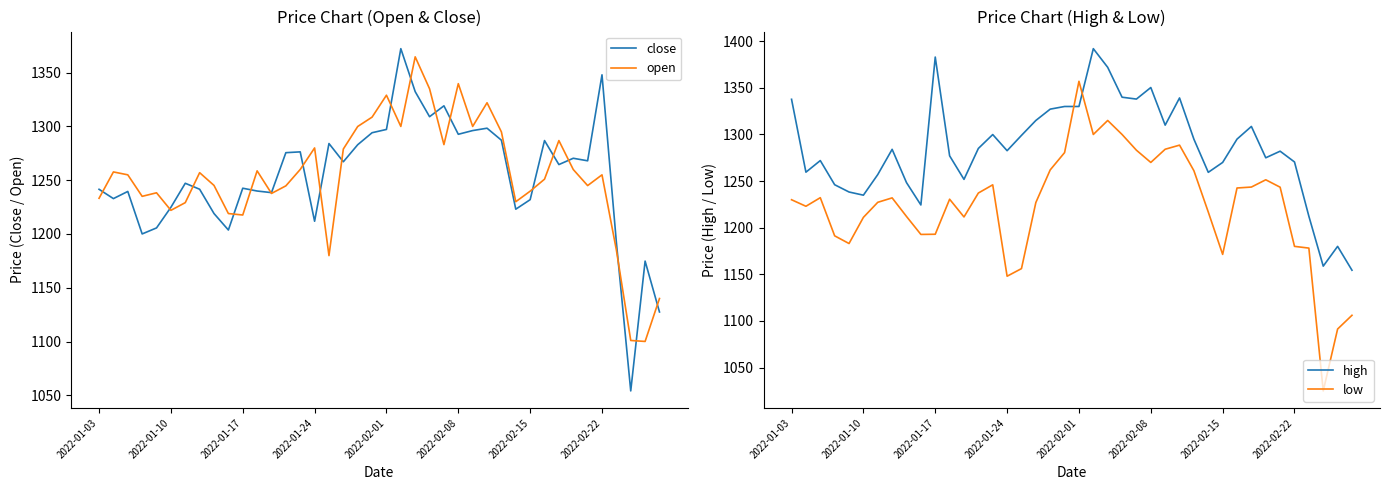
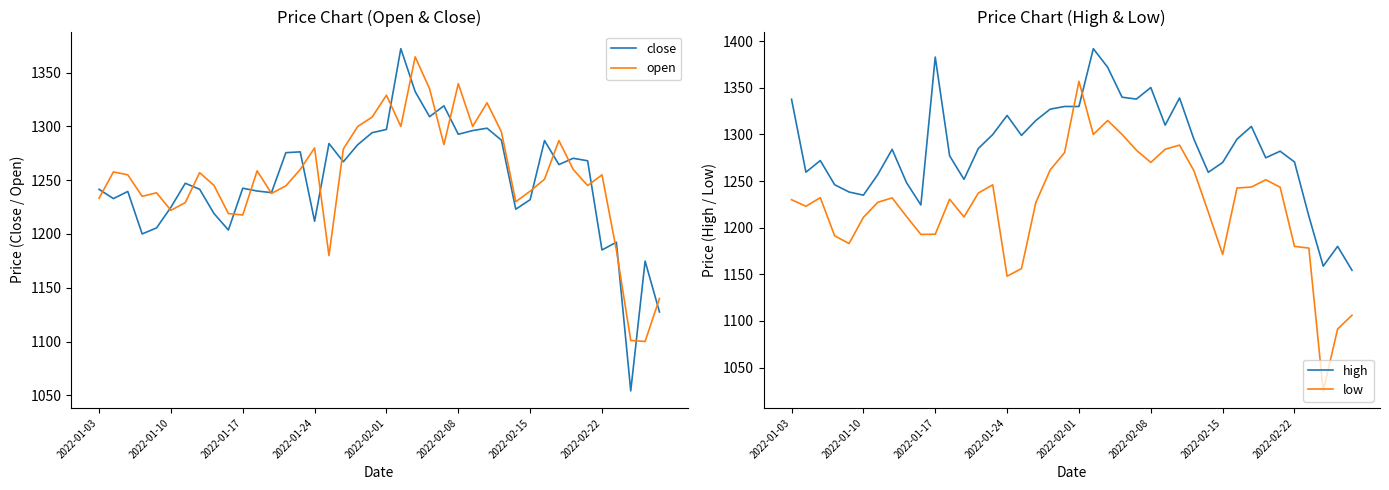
  {
    "Price Chart (Open & Close)": {
      "close": {
        "2022-01-03": 1242,
        "2022-01-10": 1225,
        "2022-01-17": 1243,
        "2022-01-24": 1212,
        "2022-02-01": 1297,
        "2022-02-08": 1293,
        "2022-02-15": 1232,
-       "2022-02-22": 1348
+       "2022-02-22": 1185
      },
      "open": {
        "2022-01-03": 1233,
        "2022-01-10": 1222,
        "2022-01-17": 1218,
        "2022-01-24": 1280,
        "2022-02-01": 1329,
        "2022-02-08": 1340,
        "2022-02-15": 1240,
        "2022-02-22": 1255
      }
    },
    "Price Chart (High & Low)": {
      "high": {
        "2022-01-03": 1340,
        "2022-01-10": 1230,
        "2022-01-17": 1380,
-       "2022-01-24": 1280,
+       "2022-01-24": 1320,
        "2022-02-01": 1330,
        "2022-02-08": 1350,
        "2022-02-15": 1270,
        "2022-02-22": 1270
      },
      "low": {
        "2022-01-03": 1230,
        "2022-01-10": 1210,
        "2022-01-17": 1190,
        "2022-01-24": 1150,
        "2022-02-01": 1360,
        "2022-02-08": 1270,
        "2022-02-15": 1170,
        "2022-02-22": 1180
      }
    }
  }
